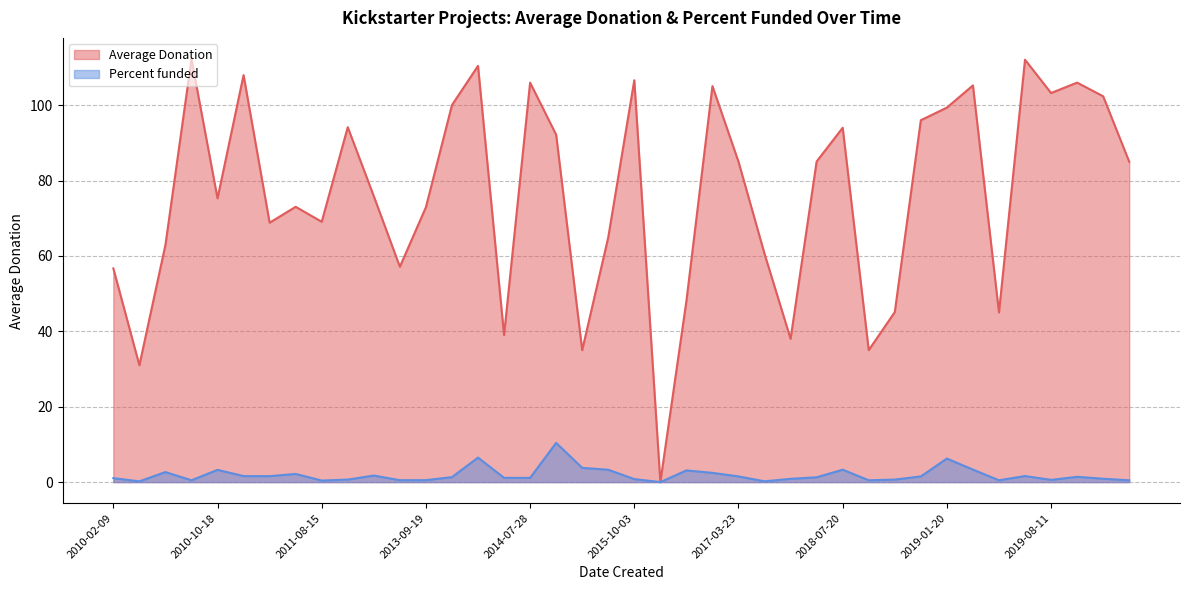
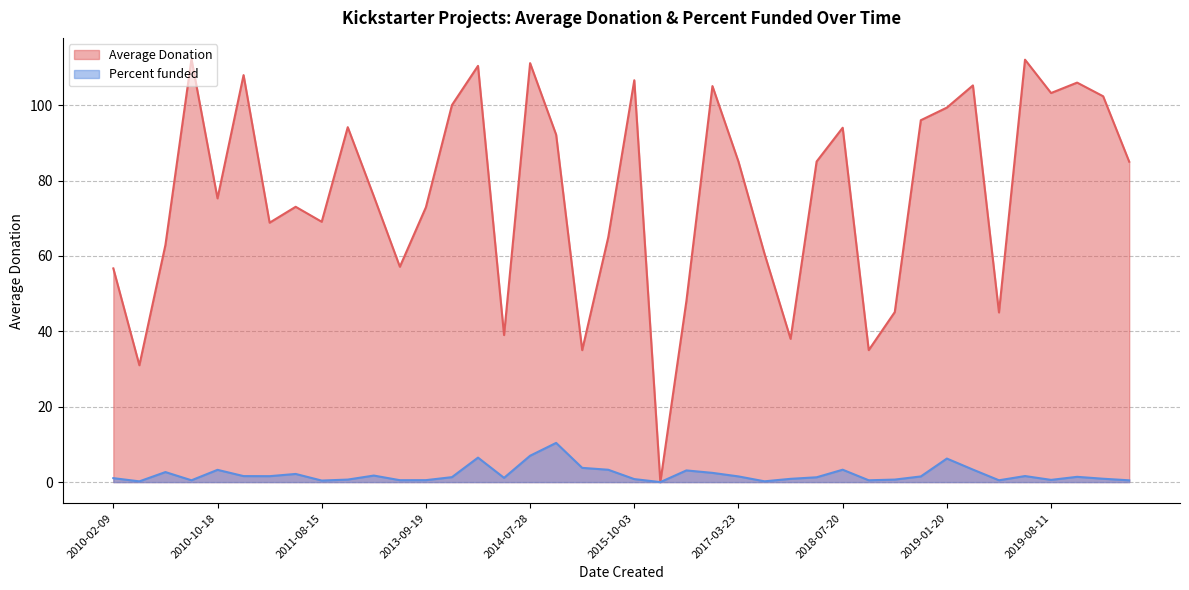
  {
    "Average Donation": {
      "2010-02-09": 57,
-     "2014-07-28": 106,
+     "2014-07-28": 111,
      "2019-01-20": 99
    },
    "Percent funded": {
      "2010-02-09": 1,
-     "2014-07-28": 1,
+     "2014-07-28": 7,
      "2019-01-20": 6
    }
  }
